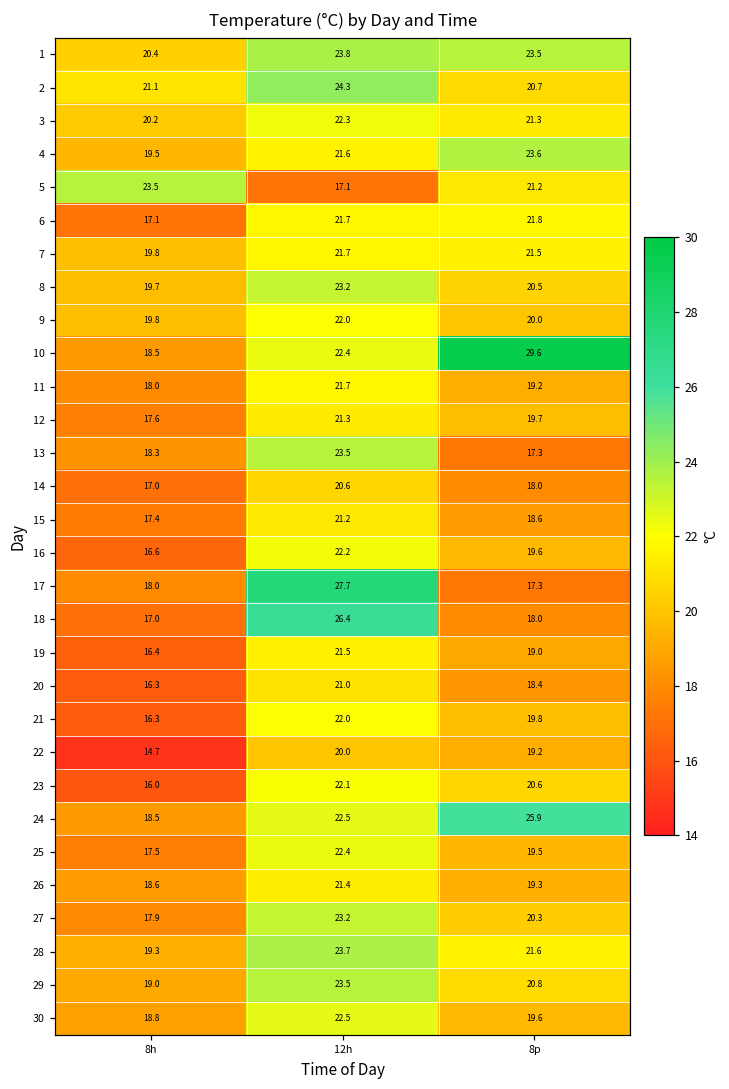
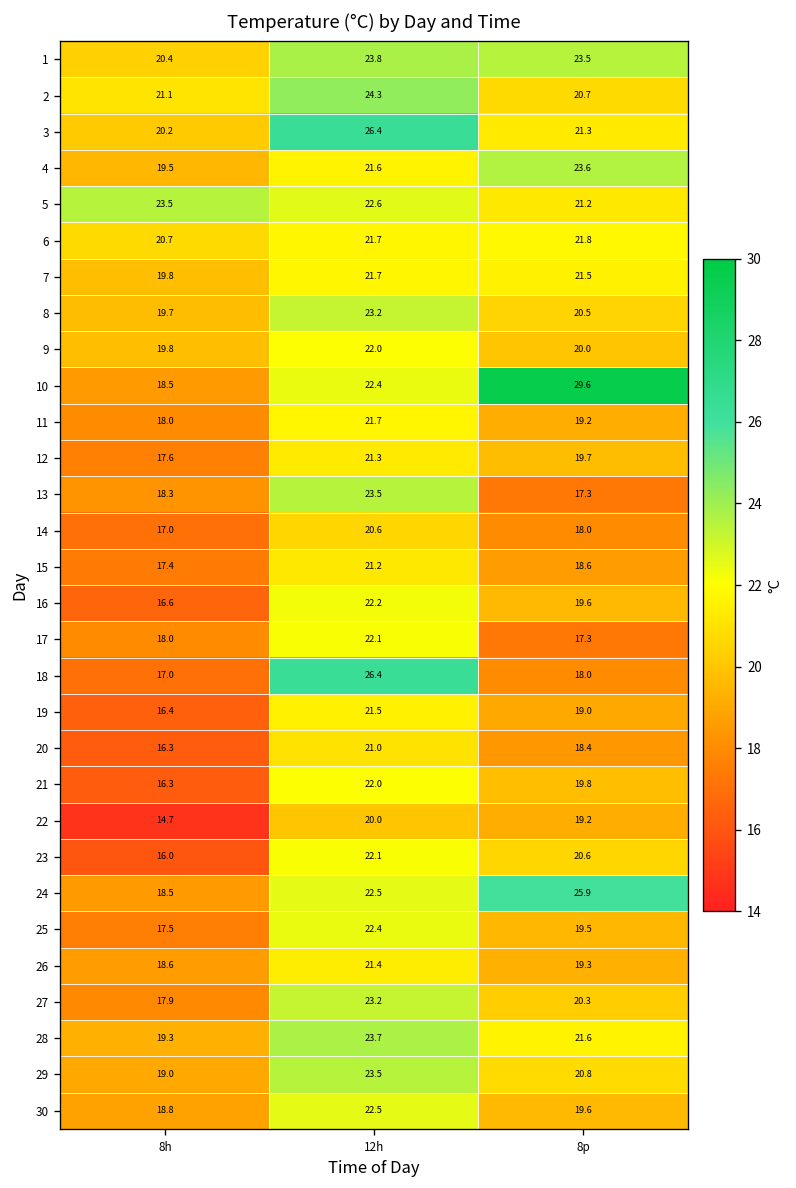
  {
    "1": {
      "8h": 20.4,
      "12h": 23.8,
      "8p": 23.5
    },
    "2": {
      "8h": 21.1,
      "12h": 24.3,
      "8p": 20.7
    },
    "3": {
      "8h": 20.2,
-     "12h": 22.3,
+     "12h": 26.4,
      "8p": 21.3
    },
    "4": {
      "8h": 19.5,
      "12h": 21.6,
      "8p": 23.6
    },
    "5": {
      "8h": 23.5,
-     "12h": 17.1,
+     "12h": 22.6,
      "8p": 21.2
    },
    "6": {
-     "8h": 17.1,
+     "8h": 20.7,
      "12h": 21.7,
      "8p": 21.8
    },
    "7": {
      "8h": 19.8,
      "12h": 21.7,
      "8p": 21.5
    },
    "8": {
      "8h": 19.7,
      "12h": 23.2,
      "8p": 20.5
    },
    "9": {
      "8h": 19.8,
      "12h": 22.0,
      "8p": 20.0
    },
    "10": {
      "8h": 18.5,
      "12h": 22.4,
      "8p": 29.6
    },
    "11": {
      "8h": 18.0,
      "12h": 21.7,
      "8p": 19.2
    },
    "12": {
      "8h": 17.6,
      "12h": 21.3,
      "8p": 19.7
    },
    "13": {
      "8h": 18.3,
      "12h": 23.5,
      "8p": 17.3
    },
    "14": {
      "8h": 17.0,
      "12h": 20.6,
      "8p": 18.0
    },
    "15": {
      "8h": 17.4,
      "12h": 21.2,
      "8p": 18.6
    },
    "16": {
      "8h": 16.6,
      "12h": 22.2,
      "8p": 19.6
    },
    "17": {
      "8h": 18.0,
-     "12h": 27.7,
+     "12h": 22.1,
      "8p": 17.3
    },
    "18": {
      "8h": 17.0,
      "12h": 26.4,
      "8p": 18.0
    },
    "19": {
      "8h": 16.4,
      "12h": 21.5,
      "8p": 19.0
    },
    "20": {
      "8h": 16.3,
      "12h": 21.0,
      "8p": 18.4
    },
    "21": {
      "8h": 16.3,
      "12h": 22.0,
      "8p": 19.8
    },
    "22": {
      "8h": 14.7,
      "12h": 20.0,
      "8p": 19.2
    },
    "23": {
      "8h": 16.0,
      "12h": 22.1,
      "8p": 20.6
    },
    "24": {
      "8h": 18.5,
      "12h": 22.5,
      "8p": 25.9
    },
    "25": {
      "8h": 17.5,
      "12h": 22.4,
      "8p": 19.5
    },
    "26": {
      "8h": 18.6,
      "12h": 21.4,
      "8p": 19.3
    },
    "27": {
      "8h": 17.9,
      "12h": 23.2,
      "8p": 20.3
    },
    "28": {
      "8h": 19.3,
      "12h": 23.7,
      "8p": 21.6
    },
    "29": {
      "8h": 19.0,
      "12h": 23.5,
      "8p": 20.8
    },
    "30": {
      "8h": 18.8,
      "12h": 22.5,
      "8p": 19.6
    }
  }
